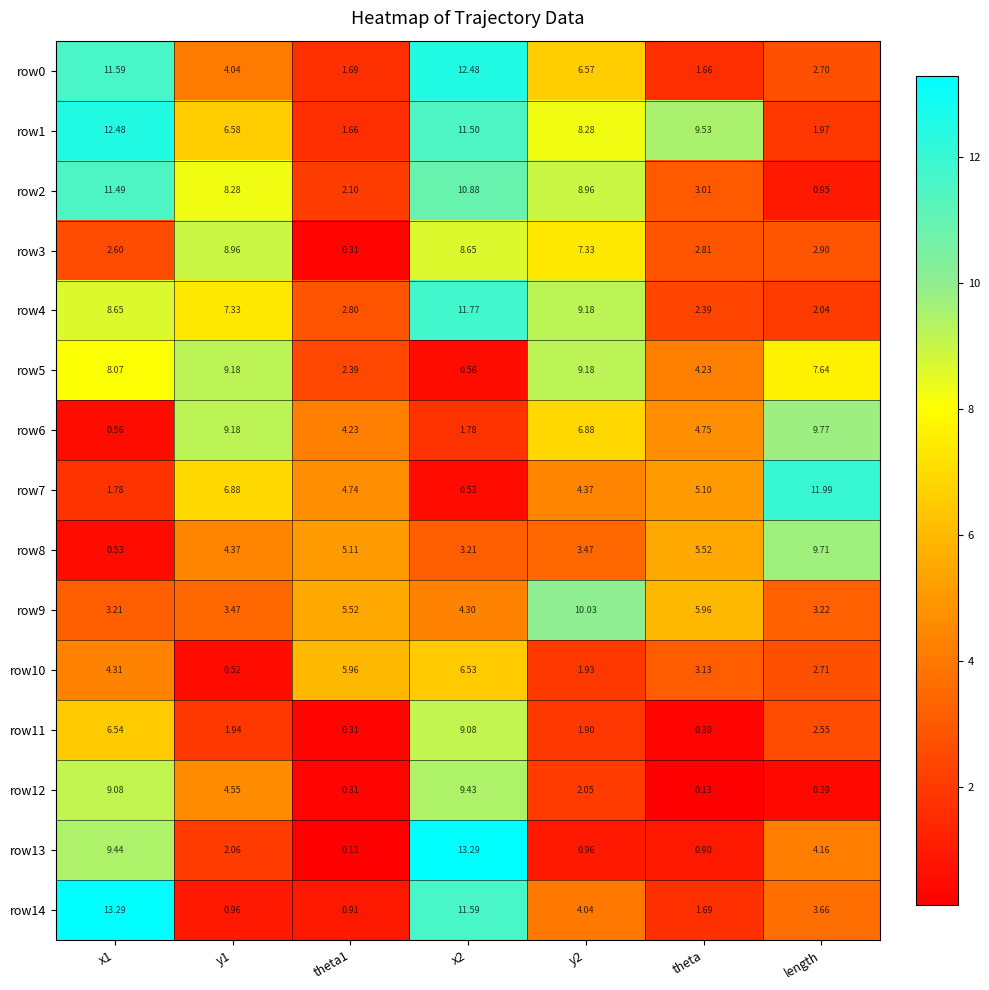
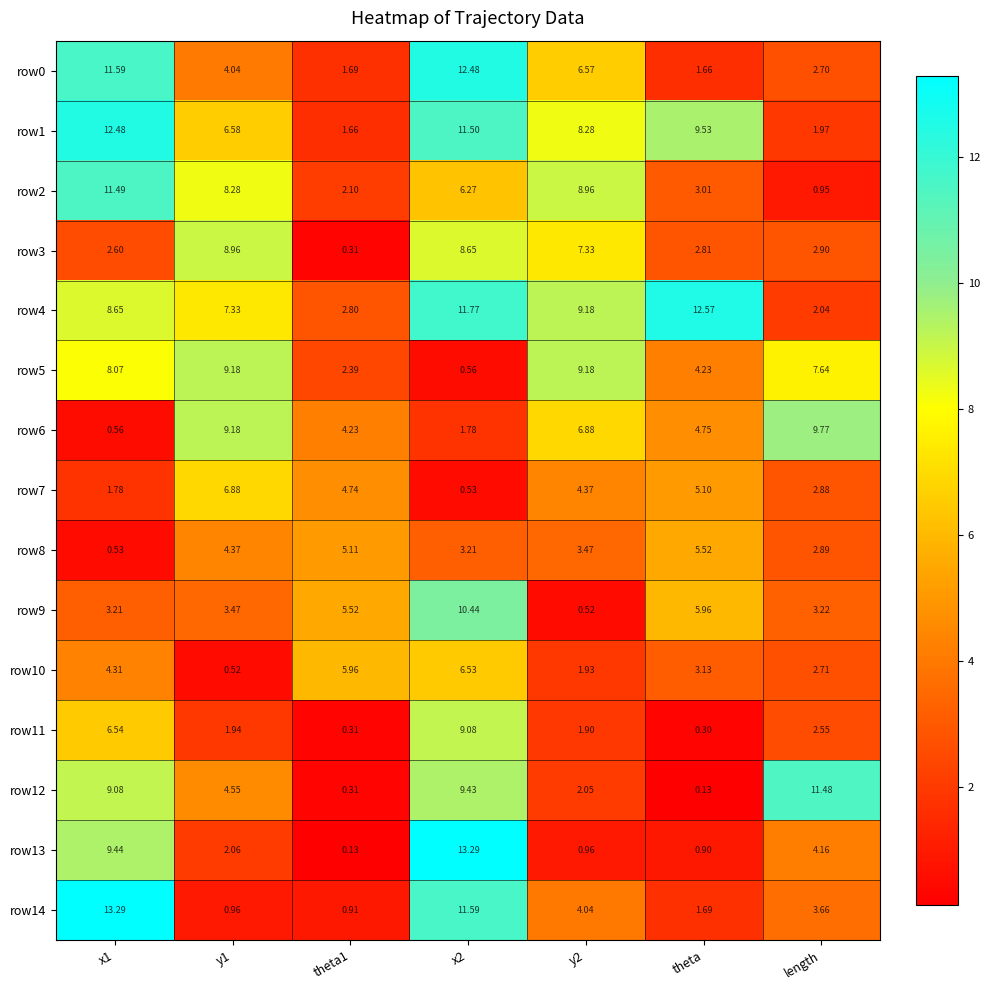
  {
    "row0": {
      "x1": 11.59,
      "y1": 4.04,
      "theta1": 1.69,
      "x2": 12.48,
      "y2": 6.57,
      "theta": 1.66,
      "length": 2.70
    },
    "row1": {
      "x1": 12.48,
      "y1": 6.58,
      "theta1": 1.66,
      "x2": 11.50,
      "y2": 8.28,
      "theta": 9.53,
      "length": 1.97
    },
    "row2": {
      "x1": 11.49,
      "y1": 8.28,
      "theta1": 2.10,
-     "x2": 10.88,
+     "x2": 6.27,
      "y2": 8.96,
      "theta": 3.01,
      "length": 0.95
    },
    "row3": {
      "x1": 2.60,
      "y1": 8.96,
      "theta1": 0.31,
      "x2": 8.65,
      "y2": 7.33,
      "theta": 2.81,
      "length": 2.90
    },
    "row4": {
      "x1": 8.65,
      "y1": 7.33,
      "theta1": 2.80,
      "x2": 11.77,
      "y2": 9.18,
-     "theta": 2.39,
+     "theta": 12.57,
      "length": 2.04
    },
    "row5": {
      "x1": 8.07,
      "y1": 9.18,
      "theta1": 2.39,
      "x2": 0.56,
      "y2": 9.18,
      "theta": 4.23,
      "length": 7.64
    },
    "row6": {
      "x1": 0.56,
      "y1": 9.18,
      "theta1": 4.23,
      "x2": 1.78,
      "y2": 6.88,
      "theta": 4.75,
      "length": 9.77
    },
    "row7": {
      "x1": 1.78,
      "y1": 6.88,
      "theta1": 4.74,
      "x2": 0.53,
      "y2": 4.37,
      "theta": 5.10,
-     "length": 11.99
+     "length": 2.88
    },
    "row8": {
      "x1": 0.53,
      "y1": 4.37,
      "theta1": 5.11,
      "x2": 3.21,
      "y2": 3.47,
      "theta": 5.52,
-     "length": 9.71
+     "length": 2.89
    },
    "row9": {
      "x1": 3.21,
      "y1": 3.47,
      "theta1": 5.52,
-     "x2": 4.30,
-     "y2": 10.03,
+     "x2": 10.44,
+     "y2": 0.52,
      "theta": 5.96,
      "length": 3.22
    },
    "row10": {
      "x1": 4.31,
      "y1": 0.52,
      "theta1": 5.96,
      "x2": 6.53,
      "y2": 1.93,
      "theta": 3.13,
      "length": 2.71
    },
    "row11": {
      "x1": 6.54,
      "y1": 1.94,
      "theta1": 0.31,
      "x2": 9.08,
      "y2": 1.90,
      "theta": 0.30,
      "length": 2.55
    },
    "row12": {
      "x1": 9.08,
      "y1": 4.55,
      "theta1": 0.31,
      "x2": 9.43,
      "y2": 2.05,
      "theta": 0.13,
-     "length": 0.39
+     "length": 11.48
    },
    "row13": {
      "x1": 9.44,
      "y1": 2.06,
      "theta1": 0.13,
      "x2": 13.29,
      "y2": 0.96,
      "theta": 0.90,
      "length": 4.16
    },
    "row14": {
      "x1": 13.29,
      "y1": 0.96,
      "theta1": 0.91,
      "x2": 11.59,
      "y2": 4.04,
      "theta": 1.69,
      "length": 3.66
    }
  }
